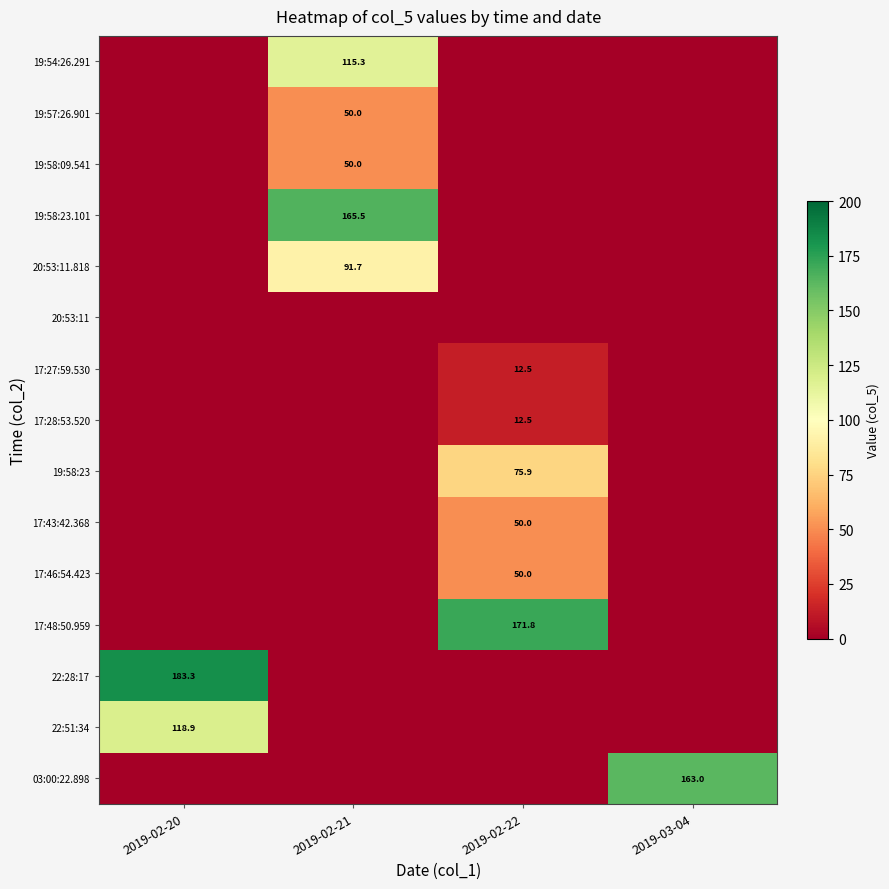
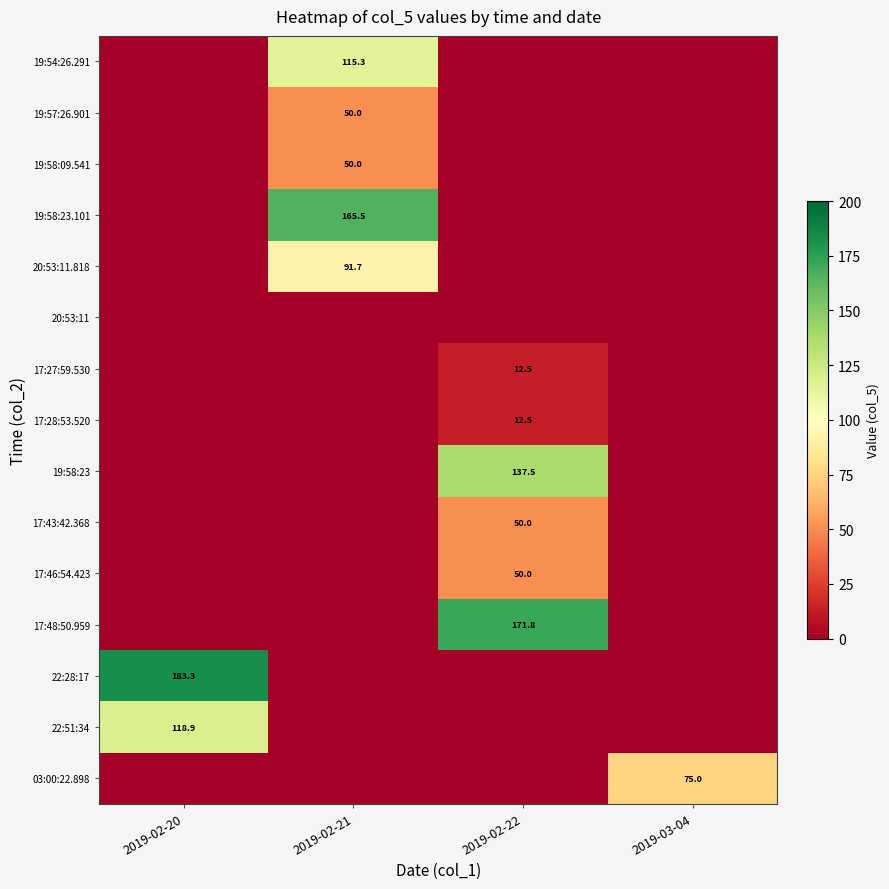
  {
    "19:54:26.291": {
      "2019-02-21": 115.3
    },
    "19:57:26.901": {
      "2019-02-21": 50.0
    },
    "19:58:09.541": {
      "2019-02-21": 50.0
    },
    "19:58:23.101": {
      "2019-02-21": 165.5
    },
    "20:53:11.818": {
      "2019-02-21": 91.7
    },
    "17:27:59.530": {
      "2019-02-22": 12.5
    },
    "17:28:53.520": {
      "2019-02-22": 12.5
    },
    "19:58:23": {
-     "2019-02-22": 75.9
+     "2019-02-22": 137.5
    },
    "17:43:42.368": {
      "2019-02-22": 50.0
    },
    "17:46:54.423": {
      "2019-02-22": 50.0
    },
    "17:48:50.959": {
      "2019-02-22": 171.8
    },
    "22:28:17": {
      "2019-02-20": 183.3
    },
    "22:51:34": {
      "2019-02-20": 118.9
    },
    "03:00:22.898": {
-     "2019-03-04": 163.0
+     "2019-03-04": 75.0
    }
  }
